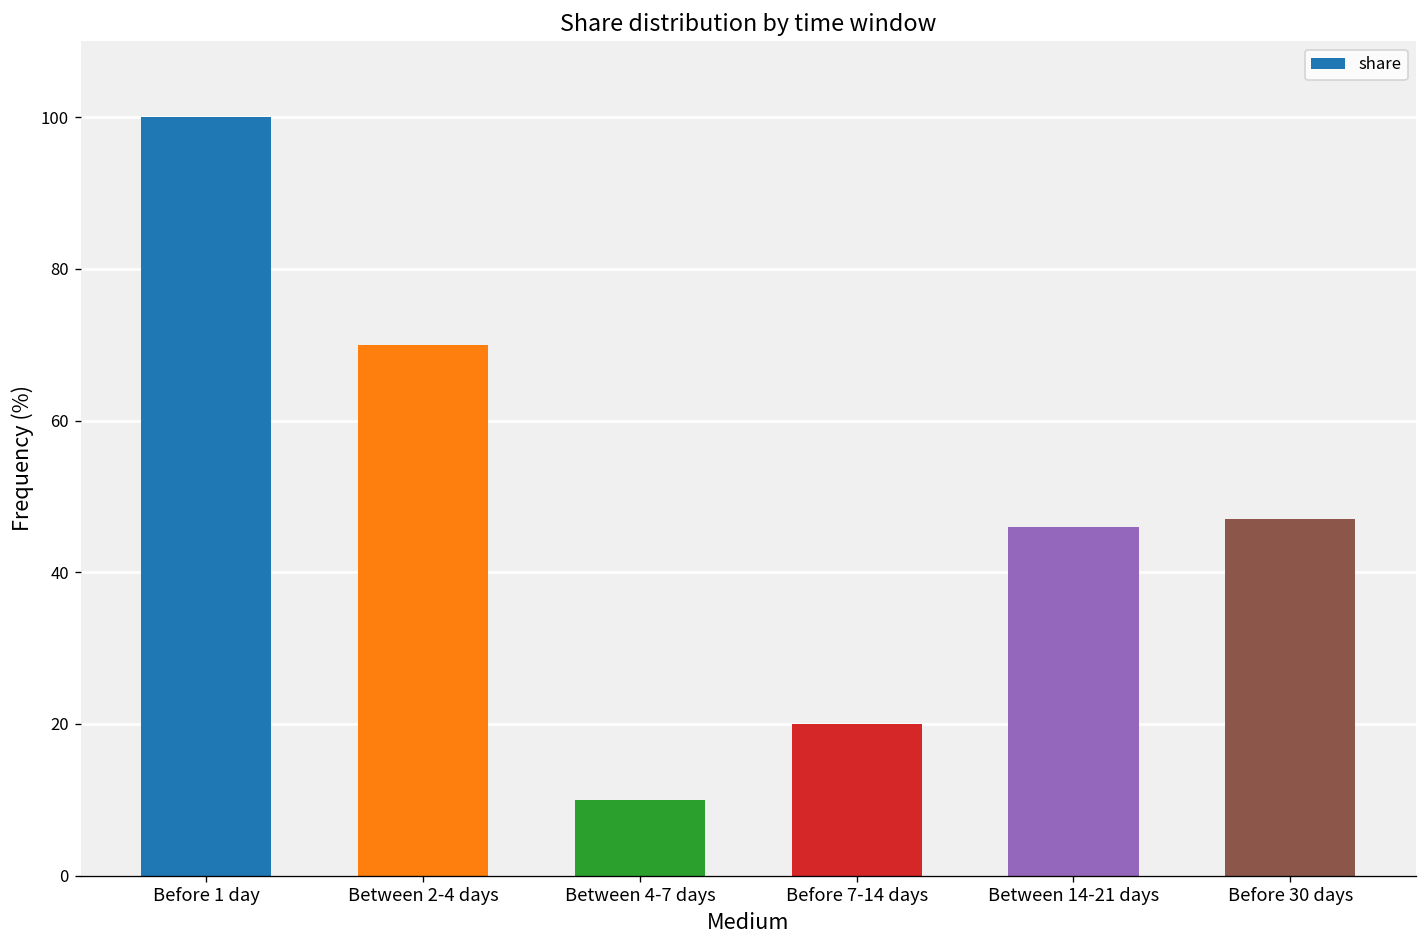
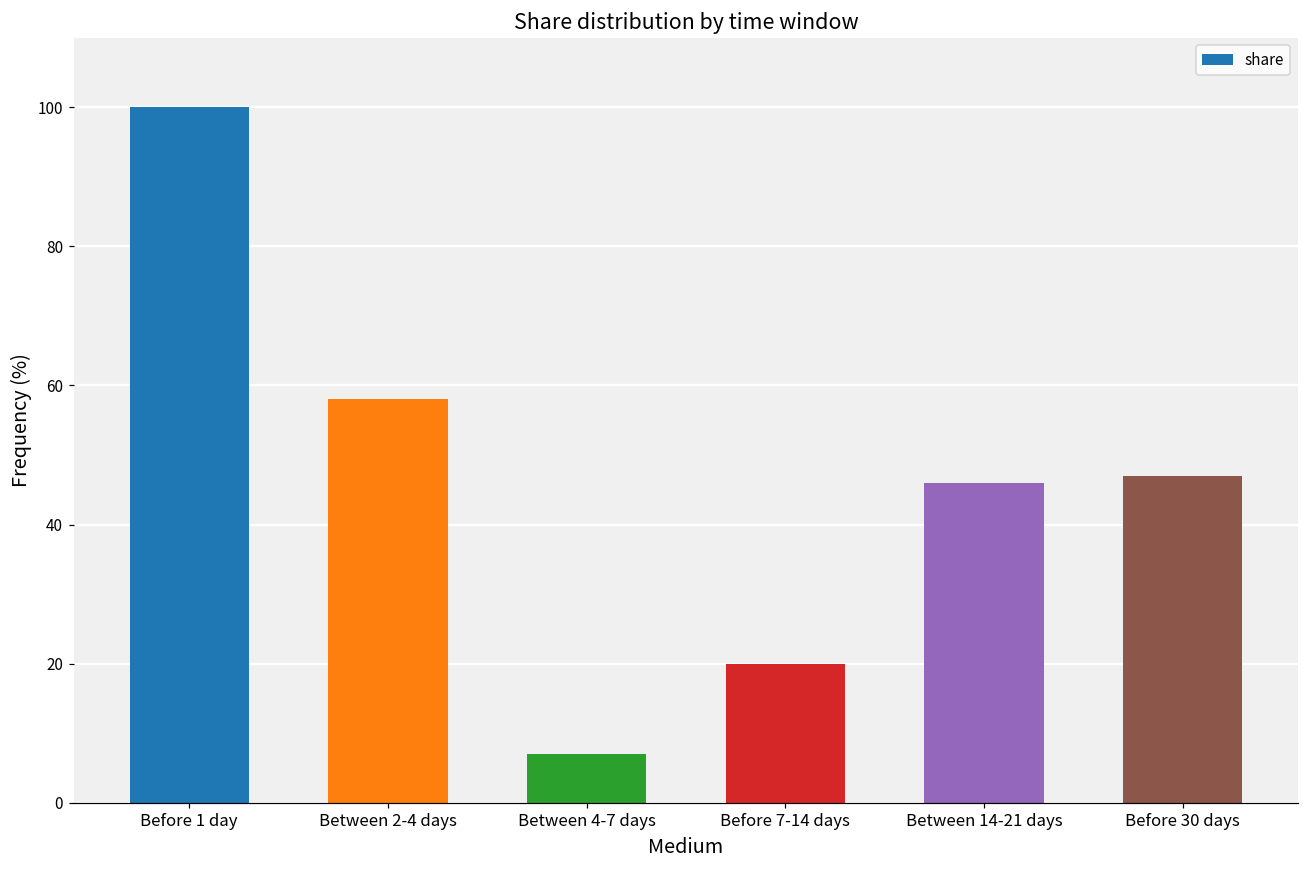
  {
    "Before 1 day": 100,
-   "Between 2-4 days": 70,
-   "Between 4-7 days": 10,
+   "Between 2-4 days": 58,
+   "Between 4-7 days": 7,
    "Before 7-14 days": 20,
    "Between 14-21 days": 46,
    "Before 30 days": 47
  }
